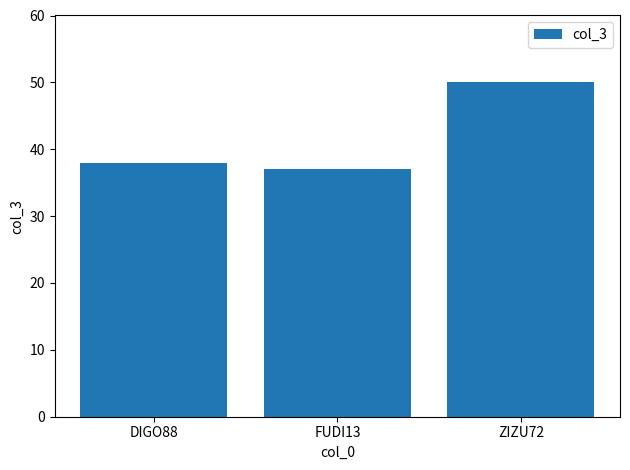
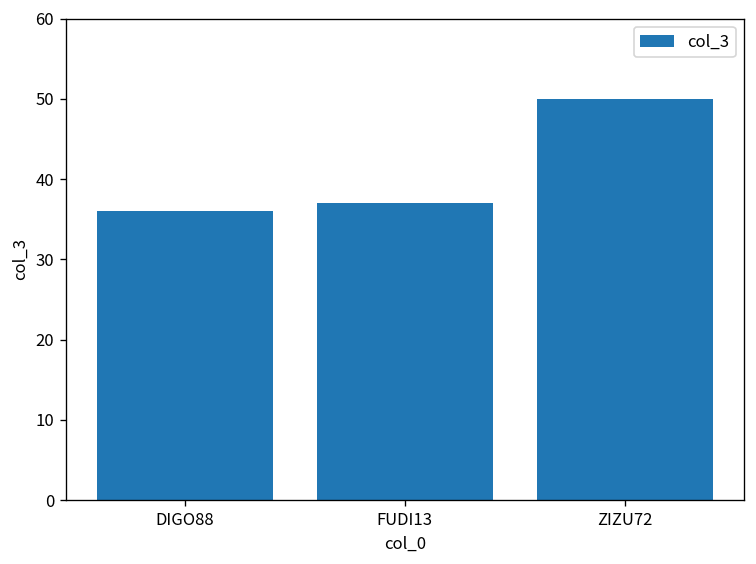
  {
-   "DIGO88": 38,
+   "DIGO88": 36,
    "FUDI13": 37,
    "ZIZU72": 50
  }
